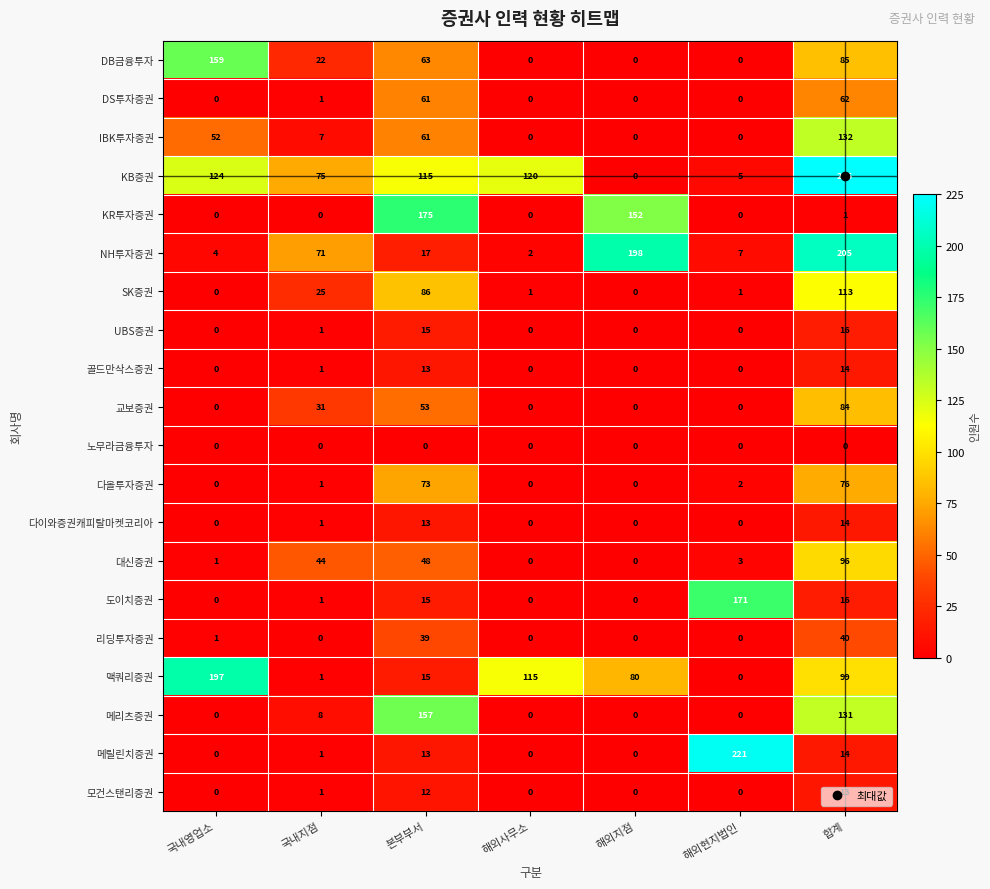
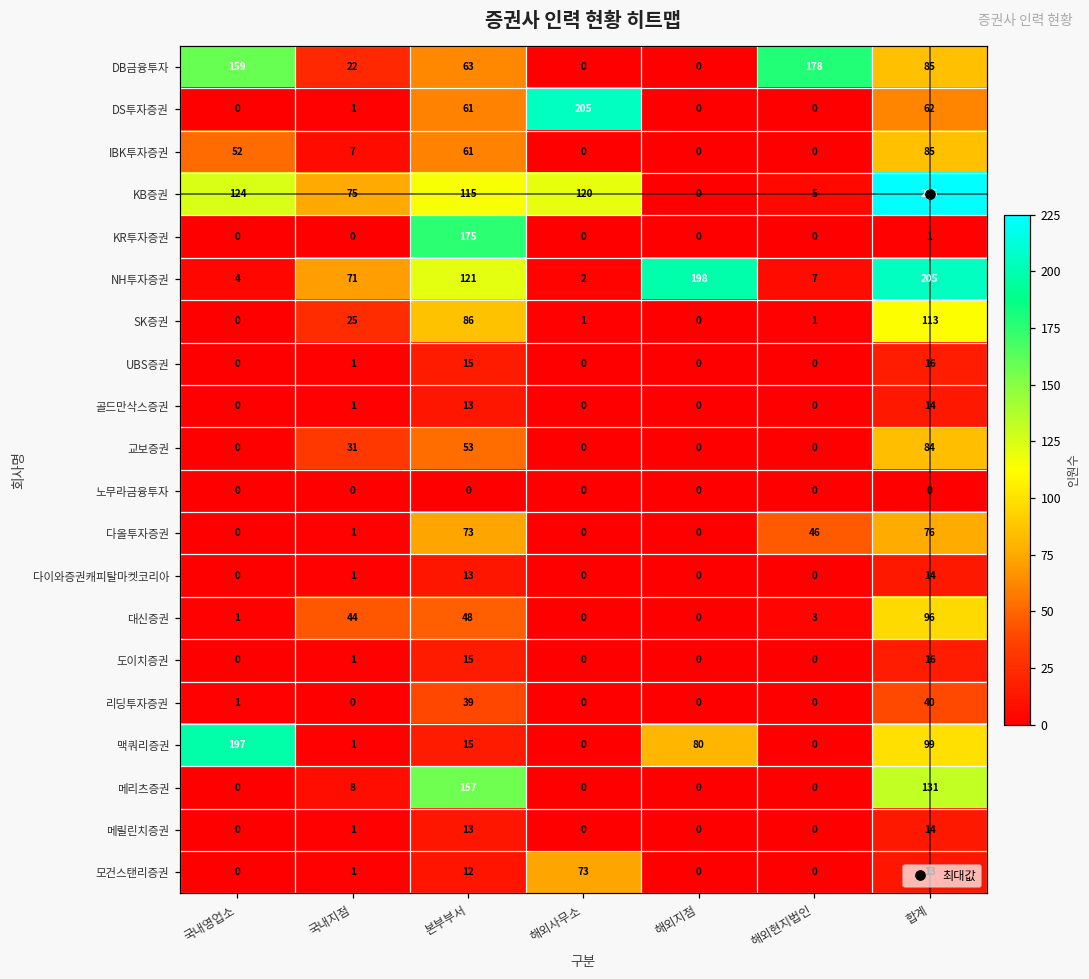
  {
    "DB금융투자": {
      "국내영업소": 159,
      "국내지점": 22,
      "본부부서": 63,
      "해외사무소": 0,
      "해외지점": 0,
-     "해외현지법인": 0,
+     "해외현지법인": 178,
      "합계": 85
    },
    "DS투자증권": {
      "국내영업소": 0,
      "국내지점": 1,
      "본부부서": 61,
-     "해외사무소": 0,
+     "해외사무소": 205,
      "해외지점": 0,
      "해외현지법인": 0,
      "합계": 62
    },
    "IBK투자증권": {
      "국내영업소": 52,
      "국내지점": 7,
      "본부부서": 61,
      "해외사무소": 0,
      "해외지점": 0,
      "해외현지법인": 0,
-     "합계": 132
+     "합계": 85
    },
    "KB증권": {
      "국내영업소": 124,
      "국내지점": 75,
      "본부부서": 115,
      "해외사무소": 120,
      "해외지점": 0,
      "해외현지법인": 5
    },
    "KR투자증권": {
      "국내영업소": 0,
      "국내지점": 0,
      "본부부서": 175,
      "해외사무소": 0,
-     "해외지점": 152,
+     "해외지점": 0,
      "해외현지법인": 0,
      "합계": 1
    },
    "NH투자증권": {
      "국내영업소": 4,
      "국내지점": 71,
-     "본부부서": 17,
+     "본부부서": 121,
      "해외사무소": 2,
      "해외지점": 198,
      "해외현지법인": 7,
      "합계": 205
    },
    "SK증권": {
      "국내영업소": 0,
      "국내지점": 25,
      "본부부서": 86,
      "해외사무소": 1,
      "해외지점": 0,
      "해외현지법인": 1,
      "합계": 113
    },
    "UBS증권": {
      "국내영업소": 0,
      "국내지점": 1,
      "본부부서": 15,
      "해외사무소": 0,
      "해외지점": 0,
      "해외현지법인": 0,
      "합계": 16
    },
    "골드만삭스증권": {
      "국내영업소": 0,
      "국내지점": 1,
      "본부부서": 13,
      "해외사무소": 0,
      "해외지점": 0,
      "해외현지법인": 0,
      "합계": 14
    },
    "교보증권": {
      "국내영업소": 0,
      "국내지점": 31,
      "본부부서": 53,
      "해외사무소": 0,
      "해외지점": 0,
      "해외현지법인": 0,
      "합계": 84
    },
    "노무라금융투자": {
      "국내영업소": 0,
      "국내지점": 0,
      "본부부서": 0,
      "해외사무소": 0,
      "해외지점": 0,
      "해외현지법인": 0,
      "합계": 0
    },
    "다올투자증권": {
      "국내영업소": 0,
      "국내지점": 1,
      "본부부서": 73,
      "해외사무소": 0,
      "해외지점": 0,
-     "해외현지법인": 2,
+     "해외현지법인": 46,
      "합계": 76
    },
    "다이와증권캐피탈마켓코리아": {
      "국내영업소": 0,
      "국내지점": 1,
      "본부부서": 13,
      "해외사무소": 0,
      "해외지점": 0,
      "해외현지법인": 0,
      "합계": 14
    },
    "대신증권": {
      "국내영업소": 1,
      "국내지점": 44,
      "본부부서": 48,
      "해외사무소": 0,
      "해외지점": 0,
      "해외현지법인": 3,
      "합계": 96
    },
    "도이치증권": {
      "국내영업소": 0,
      "국내지점": 1,
      "본부부서": 15,
      "해외사무소": 0,
      "해외지점": 0,
-     "해외현지법인": 171,
+     "해외현지법인": 0,
      "합계": 16
    },
    "리딩투자증권": {
      "국내영업소": 1,
      "국내지점": 0,
      "본부부서": 39,
      "해외사무소": 0,
      "해외지점": 0,
      "해외현지법인": 0,
      "합계": 40
    },
    "맥쿼리증권": {
      "국내영업소": 197,
      "국내지점": 1,
      "본부부서": 15,
-     "해외사무소": 115,
+     "해외사무소": 0,
      "해외지점": 80,
      "해외현지법인": 0,
      "합계": 99
    },
    "메리츠증권": {
      "국내영업소": 0,
      "국내지점": 8,
      "본부부서": 157,
      "해외사무소": 0,
      "해외지점": 0,
      "해외현지법인": 0,
      "합계": 131
    },
    "메릴린치증권": {
      "국내영업소": 0,
      "국내지점": 1,
      "본부부서": 13,
      "해외사무소": 0,
      "해외지점": 0,
-     "해외현지법인": 221,
+     "해외현지법인": 0,
      "합계": 14
    },
    "모건스탠리증권": {
      "국내영업소": 0,
      "국내지점": 1,
      "본부부서": 12,
-     "해외사무소": 0,
+     "해외사무소": 73,
      "해외지점": 0,
      "해외현지법인": 0
    }
  }
